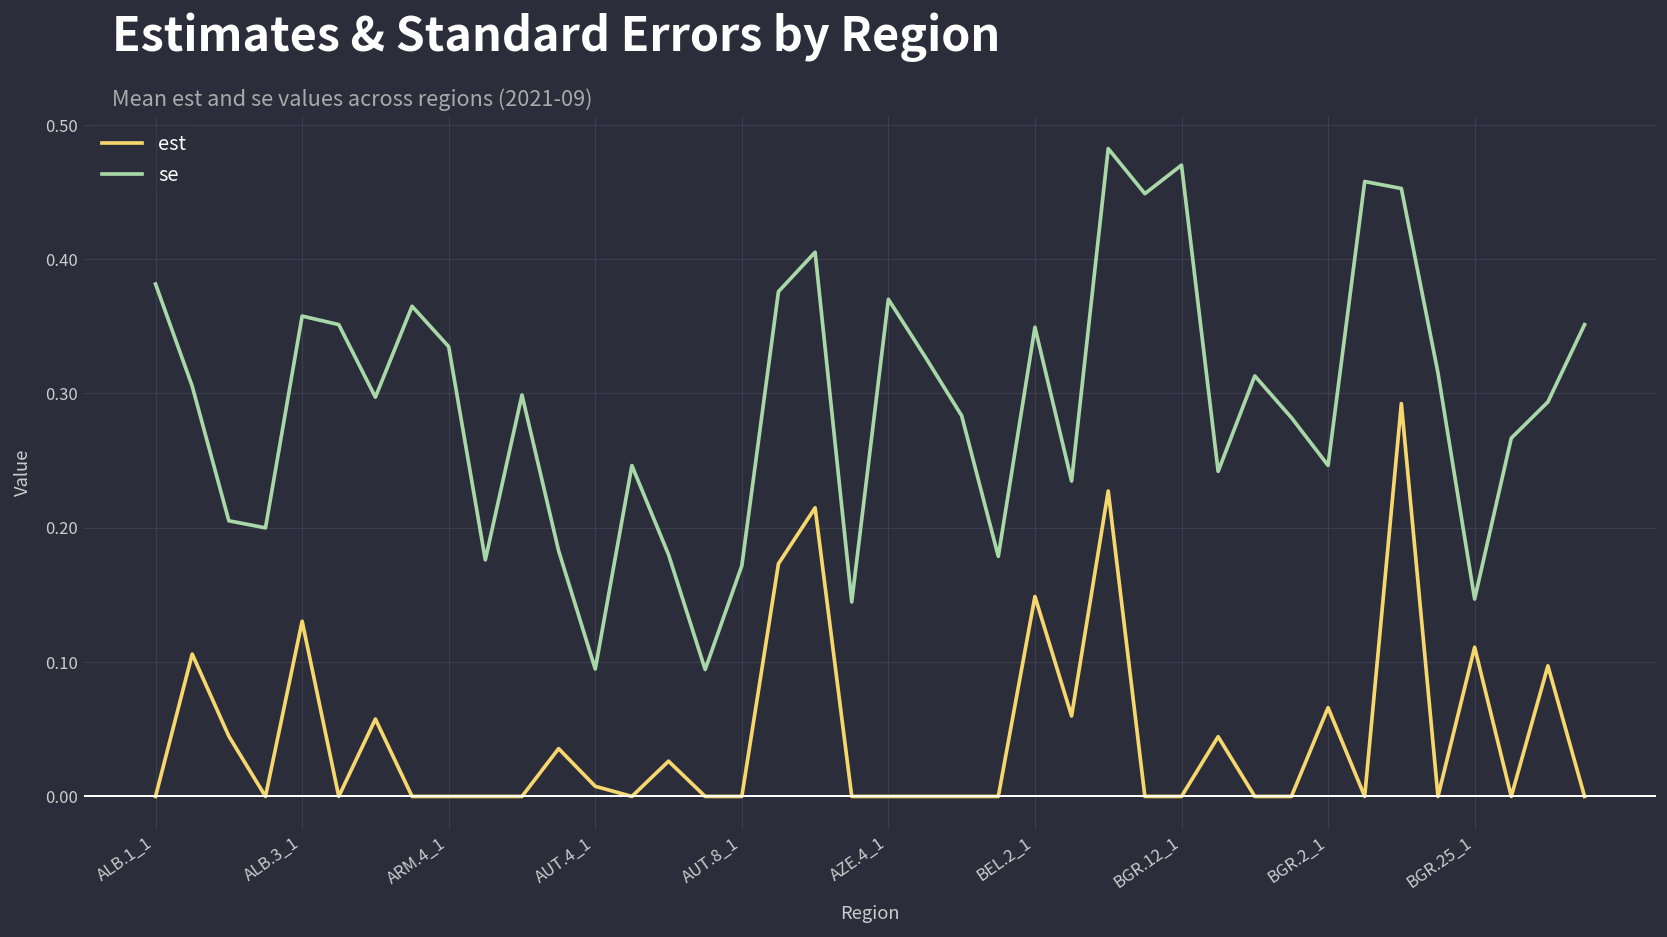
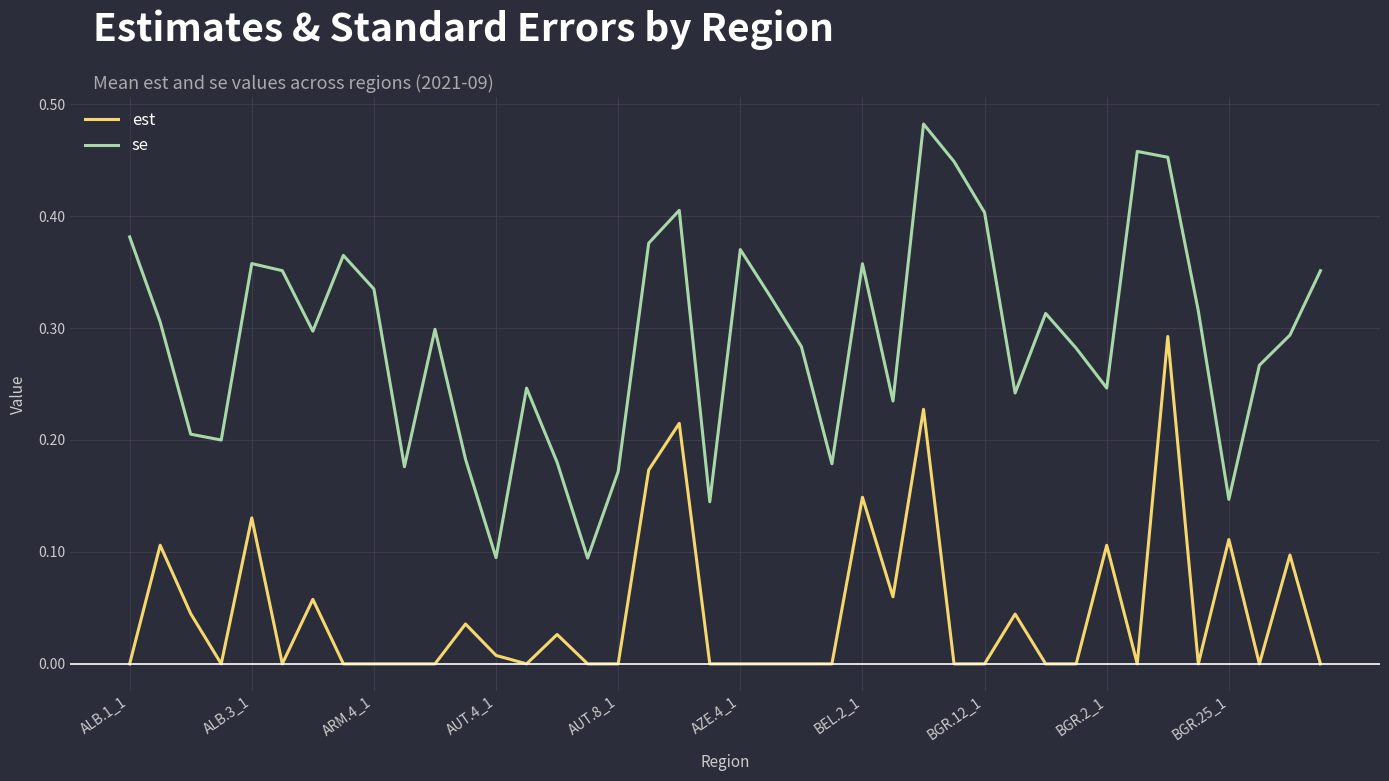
  {
    "est": {
      "ALB.1_1": 0.000,
      "ALB.3_1": 0.130,
      "ARM.4_1": 0.000,
      "AUT.4_1": 0.008,
      "AUT.8_1": 0.000,
      "AZE.4_1": 0.000,
      "BEL.2_1": 0.149,
      "BGR.12_1": 0.000,
-     "BGR.2_1": 0.066,
+     "BGR.2_1": 0.106,
      "BGR.25_1": 0.111
    },
    "se": {
      "ALB.1_1": 0.381,
      "ALB.3_1": 0.358,
      "ARM.4_1": 0.335,
      "AUT.4_1": 0.095,
      "AUT.8_1": 0.172,
      "AZE.4_1": 0.370,
-     "BEL.2_1": 0.349,
-     "BGR.12_1": 0.470,
+     "BEL.2_1": 0.357,
+     "BGR.12_1": 0.403,
      "BGR.2_1": 0.246,
      "BGR.25_1": 0.147
    }
  }
